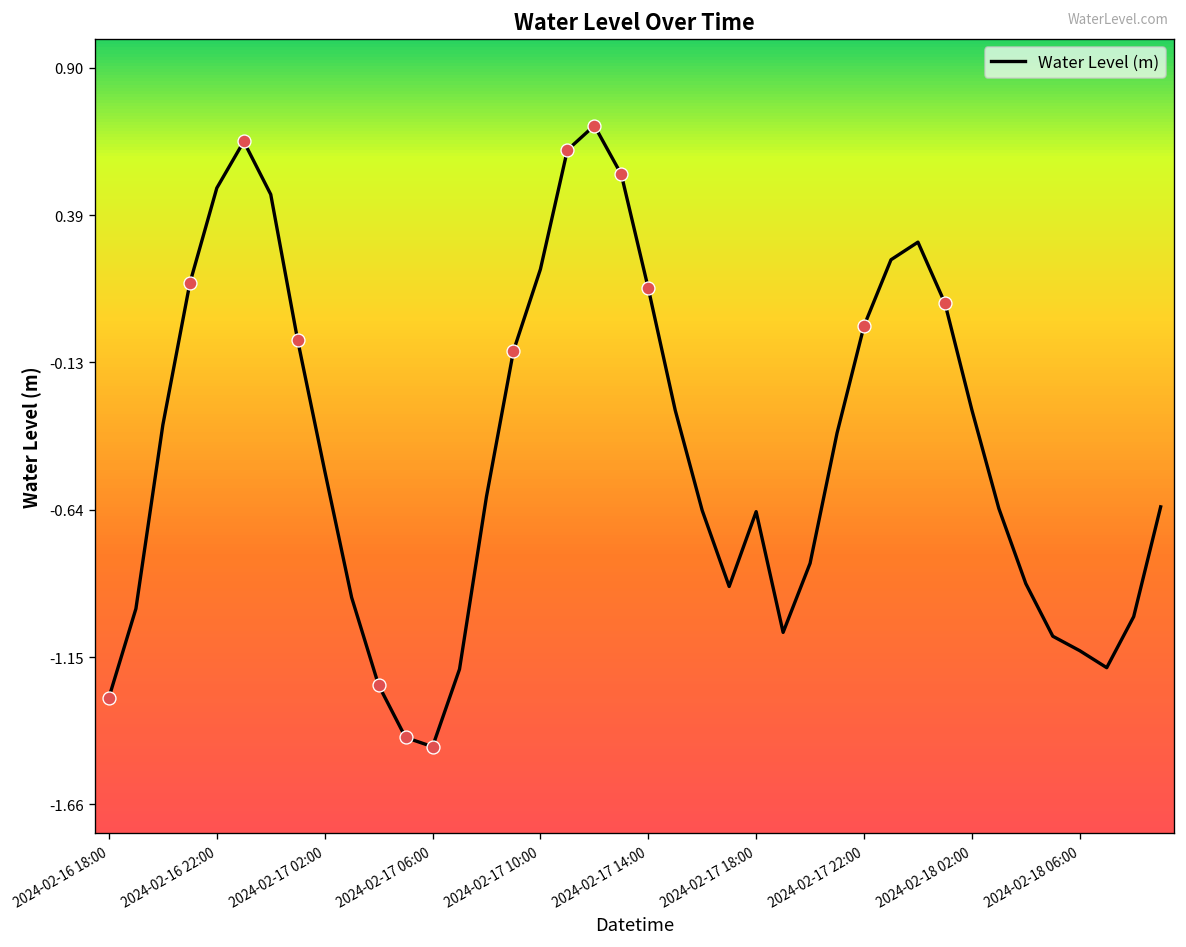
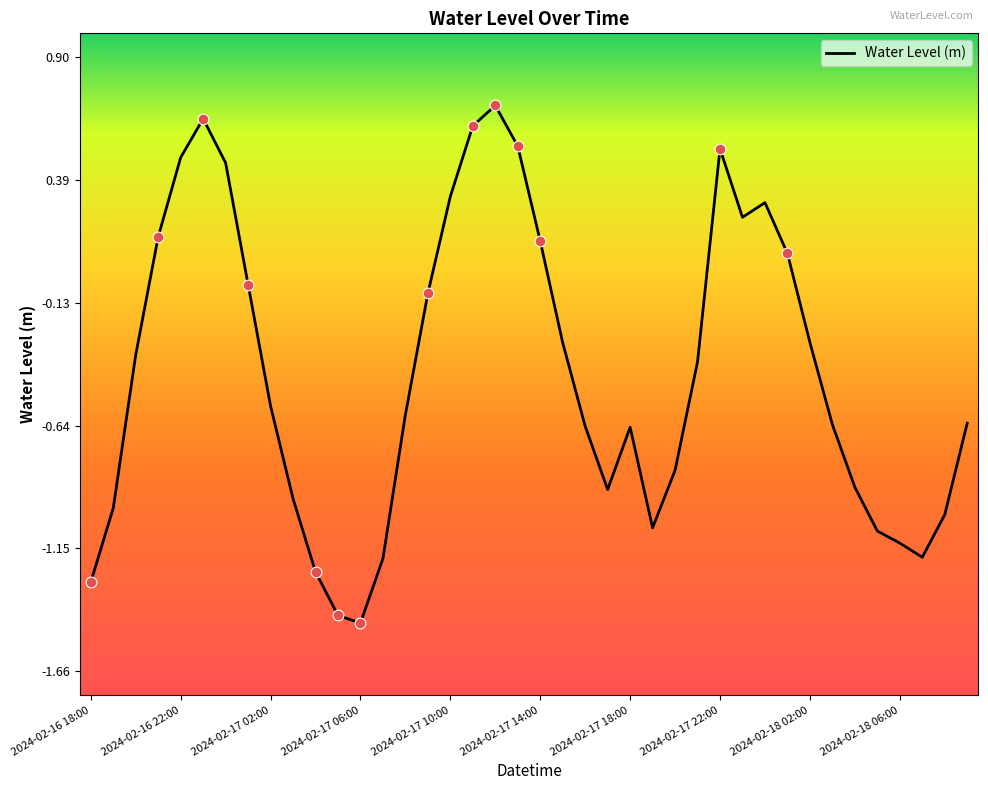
  {
    "Water Level (m)": {
      "2024-02-16 22:00": 0.48,
-     "2024-02-17 02:00": -0.50,
-     "2024-02-17 10:00": 0.20,
+     "2024-02-17 02:00": -0.55,
+     "2024-02-17 10:00": 0.32,
      "2024-02-17 18:00": -0.64,
-     "2024-02-17 22:00": 0.00,
+     "2024-02-17 22:00": 0.52,
      "2024-02-18 02:00": -0.29,
      "2024-02-18 06:00": -1.12
    }
  }
